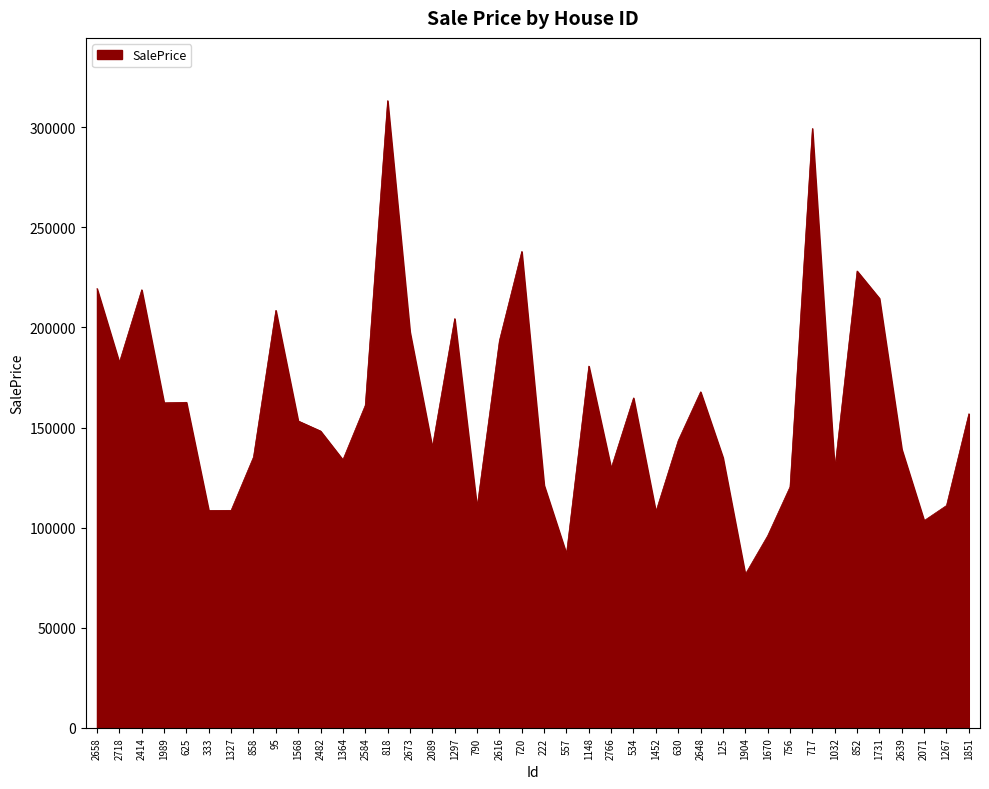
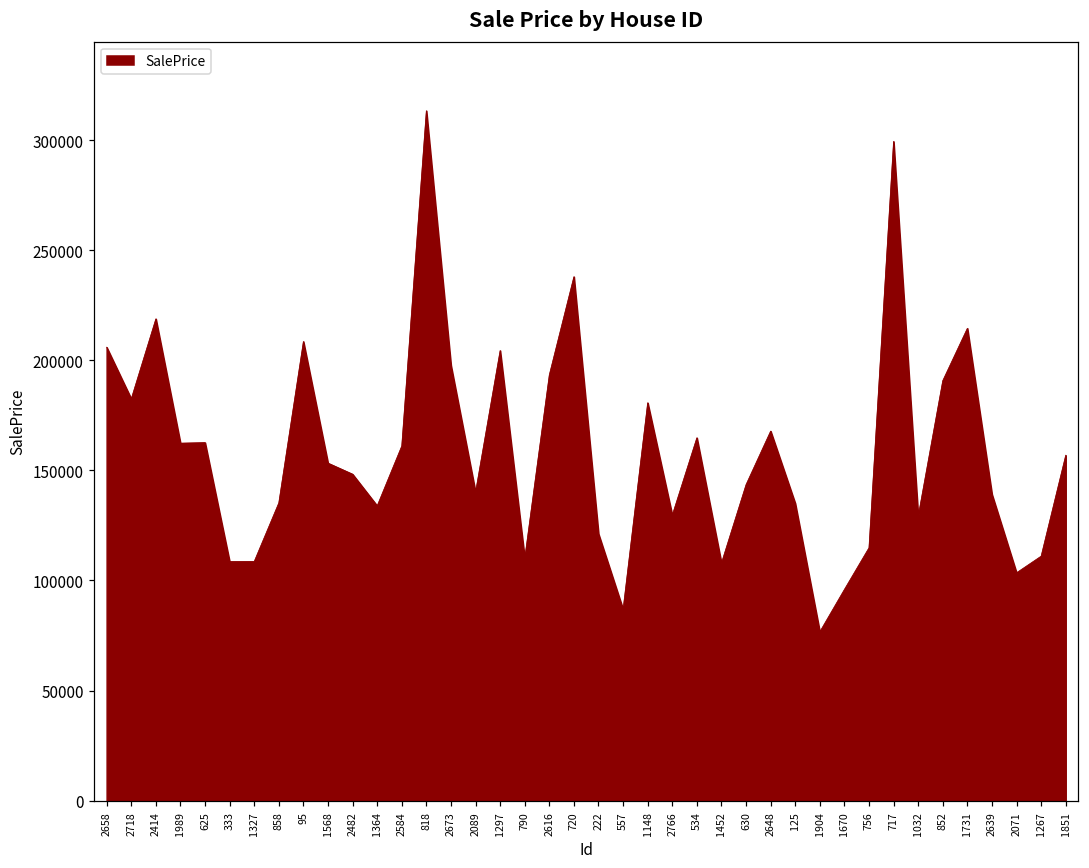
  {
-   "2658": 219000,
+   "2658": 206000,
    "2718": 183000,
    "2414": 219000,
    "1989": 162000,
    "625": 163000,
    "333": 109000,
    "1327": 109000,
    "858": 135000,
    "95": 209000,
    "1568": 153000,
    "2482": 148000,
    "1364": 134000,
    "2584": 161000,
    "818": 313000,
    "2673": 198000,
    "2089": 140000,
    "1297": 204000,
    "790": 110000,
    "2616": 193000,
    "720": 238000,
    "222": 121000,
    "557": 87000,
    "1148": 181000,
    "2766": 130000,
    "534": 165000,
    "1452": 108000,
    "630": 144000,
    "2648": 168000,
    "125": 135000,
    "1904": 77000,
    "1670": 96000,
-   "756": 120000,
+   "756": 115000,
    "717": 299000,
    "1032": 129000,
-   "852": 228000,
+   "852": 191000,
    "1731": 215000,
    "2639": 139000,
    "2071": 103000,
    "1267": 111000,
    "1851": 157000
  }
